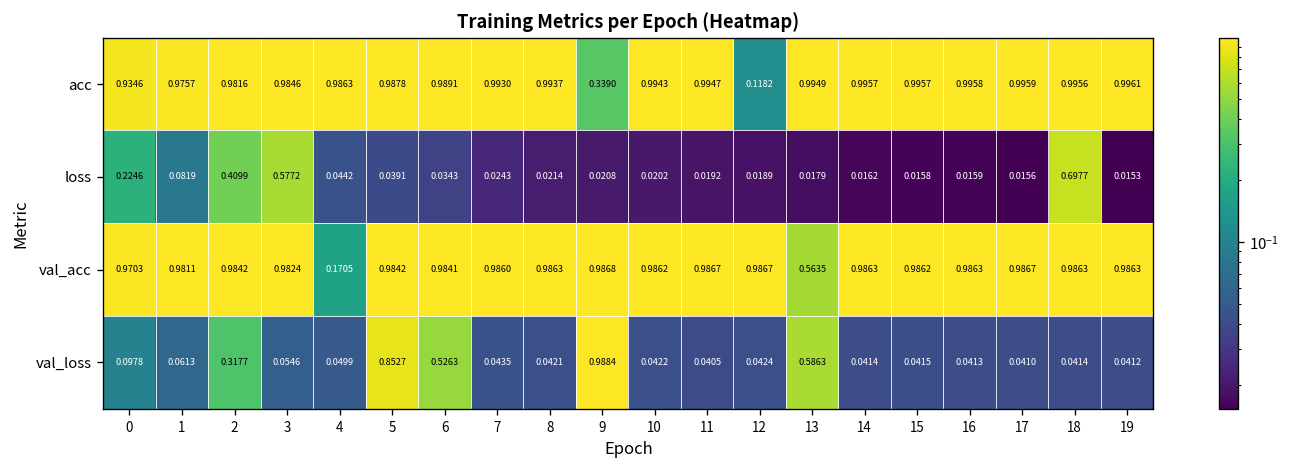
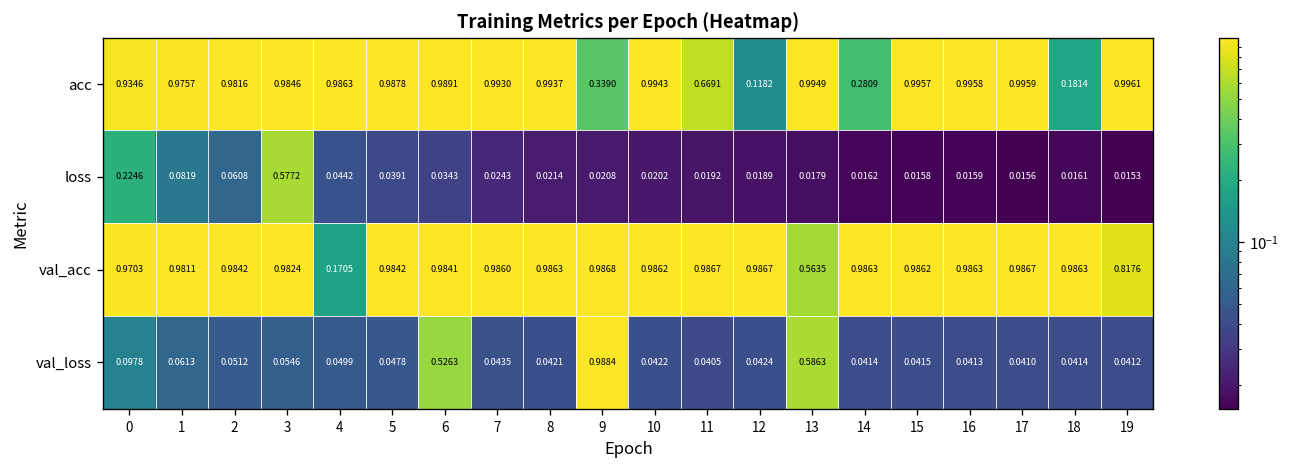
  {
    "acc": {
      "0": 0.9346,
      "1": 0.9757,
      "2": 0.9816,
      "3": 0.9846,
      "4": 0.9863,
      "5": 0.9878,
      "6": 0.9891,
      "7": 0.9930,
      "8": 0.9937,
      "9": 0.3390,
      "10": 0.9943,
-     "11": 0.9947,
+     "11": 0.6691,
      "12": 0.1182,
      "13": 0.9949,
-     "14": 0.9957,
+     "14": 0.2809,
      "15": 0.9957,
      "16": 0.9958,
      "17": 0.9959,
-     "18": 0.9956,
+     "18": 0.1814,
      "19": 0.9961
    },
    "loss": {
      "0": 0.2246,
      "1": 0.0819,
-     "2": 0.4099,
+     "2": 0.0608,
      "3": 0.5772,
      "4": 0.0442,
      "5": 0.0391,
      "6": 0.0343,
      "7": 0.0243,
      "8": 0.0214,
      "9": 0.0208,
      "10": 0.0202,
      "11": 0.0192,
      "12": 0.0189,
      "13": 0.0179,
      "14": 0.0162,
      "15": 0.0158,
      "16": 0.0159,
      "17": 0.0156,
-     "18": 0.6977,
+     "18": 0.0161,
      "19": 0.0153
    },
    "val_acc": {
      "0": 0.9703,
      "1": 0.9811,
      "2": 0.9842,
      "3": 0.9824,
      "4": 0.1705,
      "5": 0.9842,
      "6": 0.9841,
      "7": 0.9860,
      "8": 0.9863,
      "9": 0.9868,
      "10": 0.9862,
      "11": 0.9867,
      "12": 0.9867,
      "13": 0.5635,
      "14": 0.9863,
      "15": 0.9862,
      "16": 0.9863,
      "17": 0.9867,
      "18": 0.9863,
-     "19": 0.9863
+     "19": 0.8176
    },
    "val_loss": {
      "0": 0.0978,
      "1": 0.0613,
-     "2": 0.3177,
+     "2": 0.0512,
      "3": 0.0546,
      "4": 0.0499,
-     "5": 0.8527,
+     "5": 0.0478,
      "6": 0.5263,
      "7": 0.0435,
      "8": 0.0421,
      "9": 0.9884,
      "10": 0.0422,
      "11": 0.0405,
      "12": 0.0424,
      "13": 0.5863,
      "14": 0.0414,
      "15": 0.0415,
      "16": 0.0413,
      "17": 0.0410,
      "18": 0.0414,
      "19": 0.0412
    }
  }
